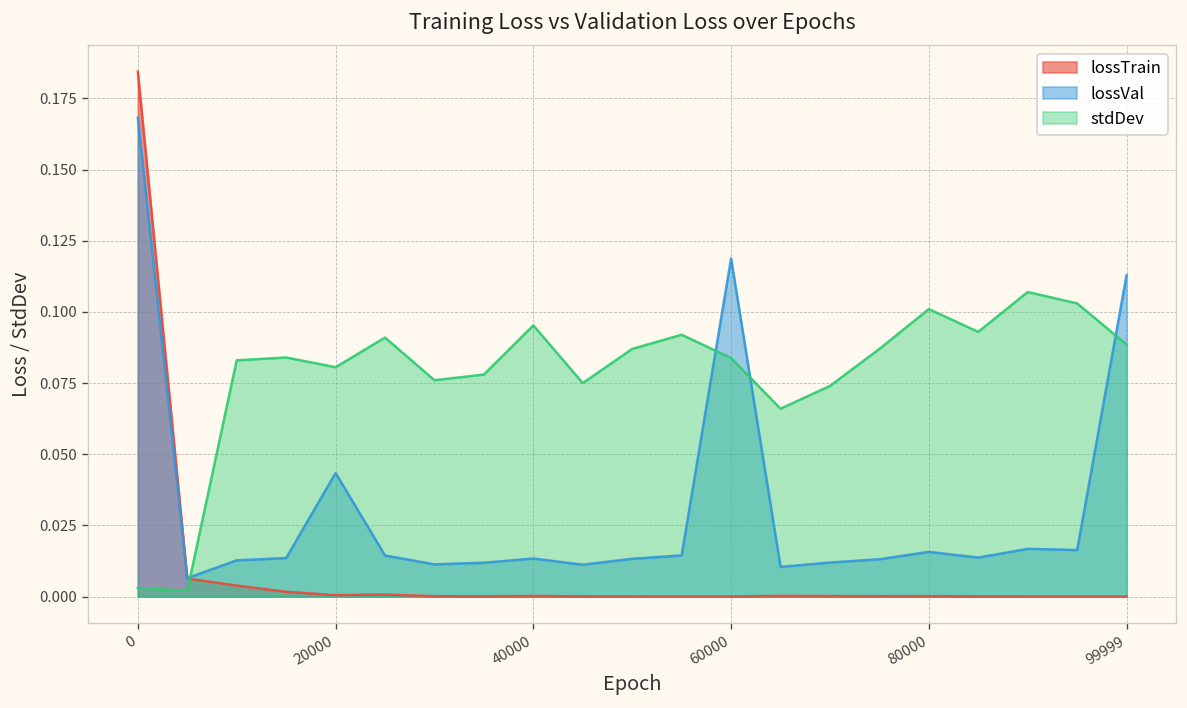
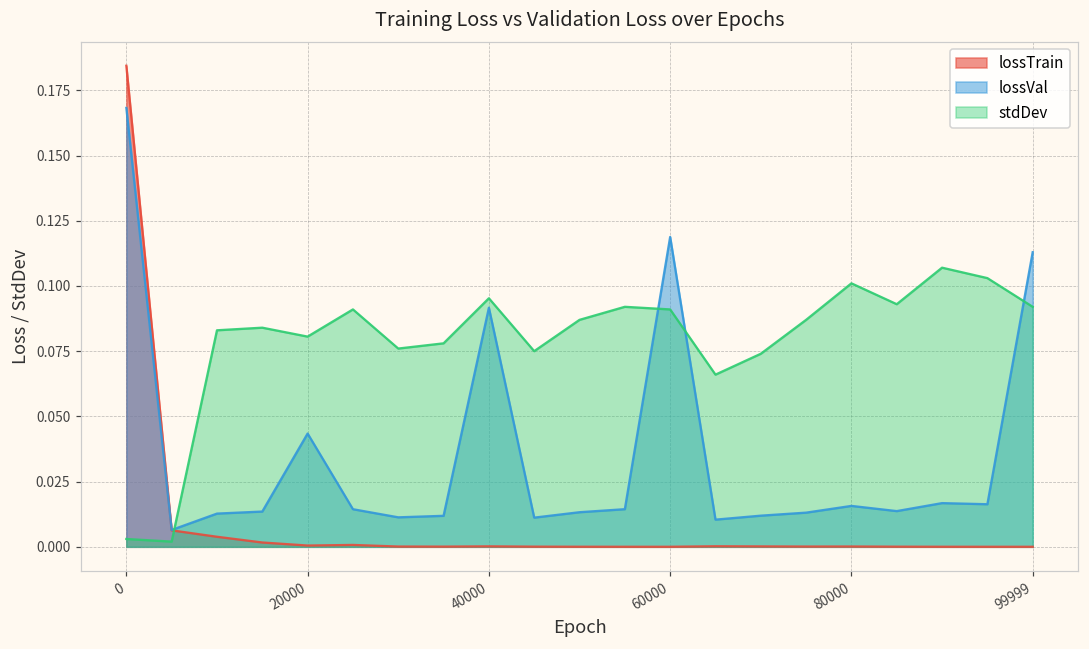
  {
    "lossTrain": {
      "0": 0.184,
      "20000": 0.000,
      "40000": 0.000,
      "60000": 0.000,
      "80000": 0.000,
      "99999": 0.000
    },
    "lossVal": {
      "0": 0.168,
      "20000": 0.043,
-     "40000": 0.013,
+     "40000": 0.092,
      "60000": 0.119,
      "80000": 0.016,
      "99999": 0.113
    },
    "stdDev": {
      "0": 0.003,
      "20000": 0.081,
      "40000": 0.095,
-     "60000": 0.084,
+     "60000": 0.091,
      "80000": 0.101,
-     "99999": 0.089
+     "99999": 0.092
    }
  }
